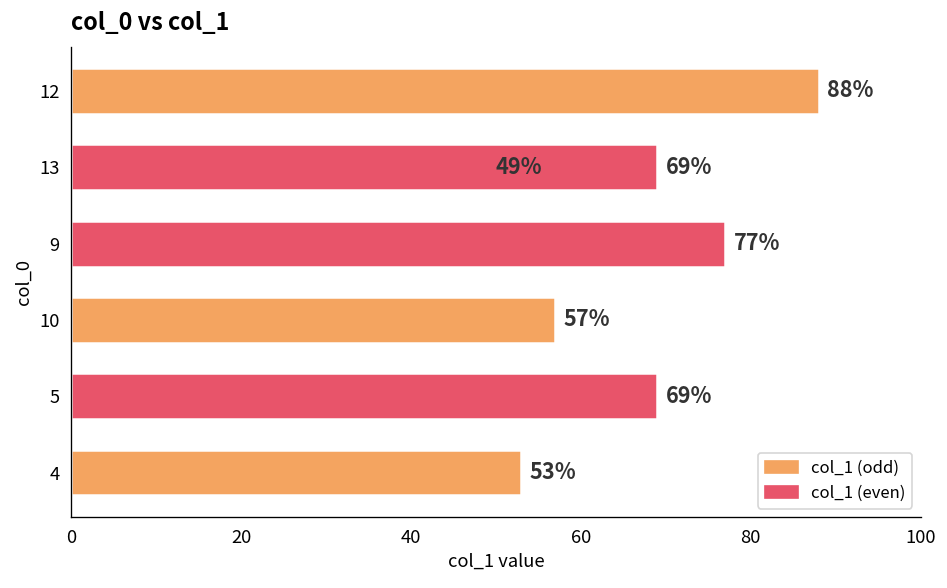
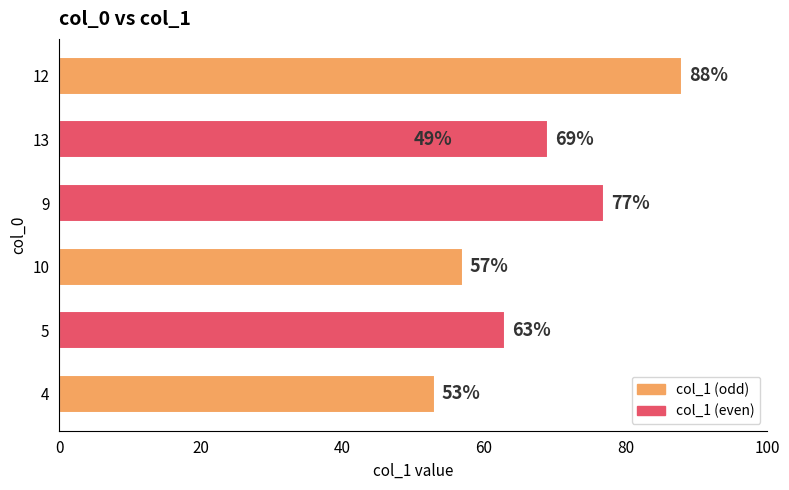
  {
    "12": "88%",
    "9": "77%",
    "10": "57%",
-   "5": "69%",
+   "5": "63%",
    "4": "53%"
  }
